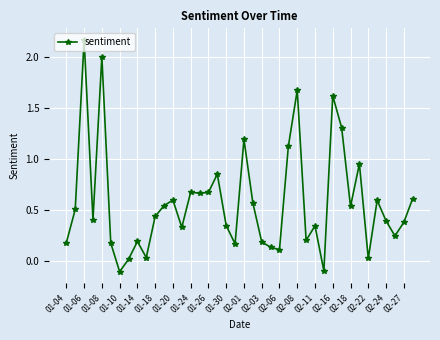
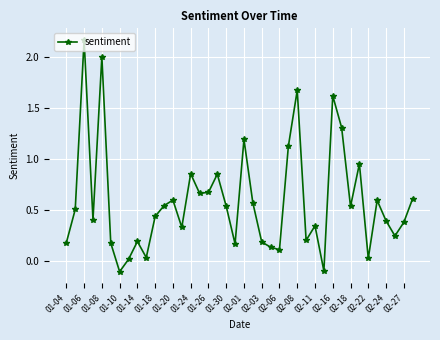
  {
    "01-04": 0.18,
    "01-08": 2.01,
    "01-10": -0.10,
    "01-14": 0.20,
    "01-18": 0.44,
    "01-20": 0.60,
-   "01-24": 0.68,
+   "01-24": 0.86,
    "01-26": 0.68,
-   "01-30": 0.35,
+   "01-30": 0.54,
    "02-01": 1.20,
    "02-03": 0.19,
    "02-06": 0.12,
    "02-08": 1.68,
    "02-11": 0.35,
    "02-16": 1.62,
    "02-18": 0.54,
    "02-22": 0.03,
    "02-24": 0.40,
    "02-27": 0.38
  }
